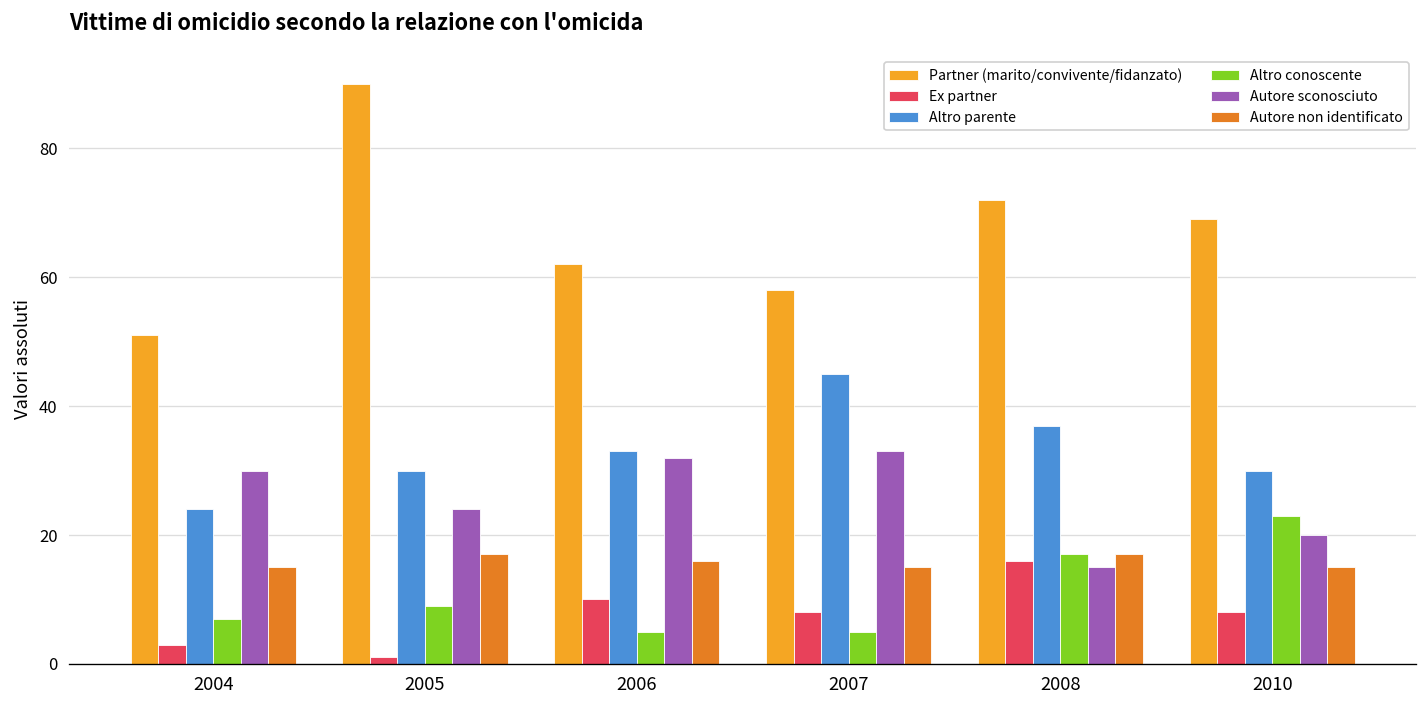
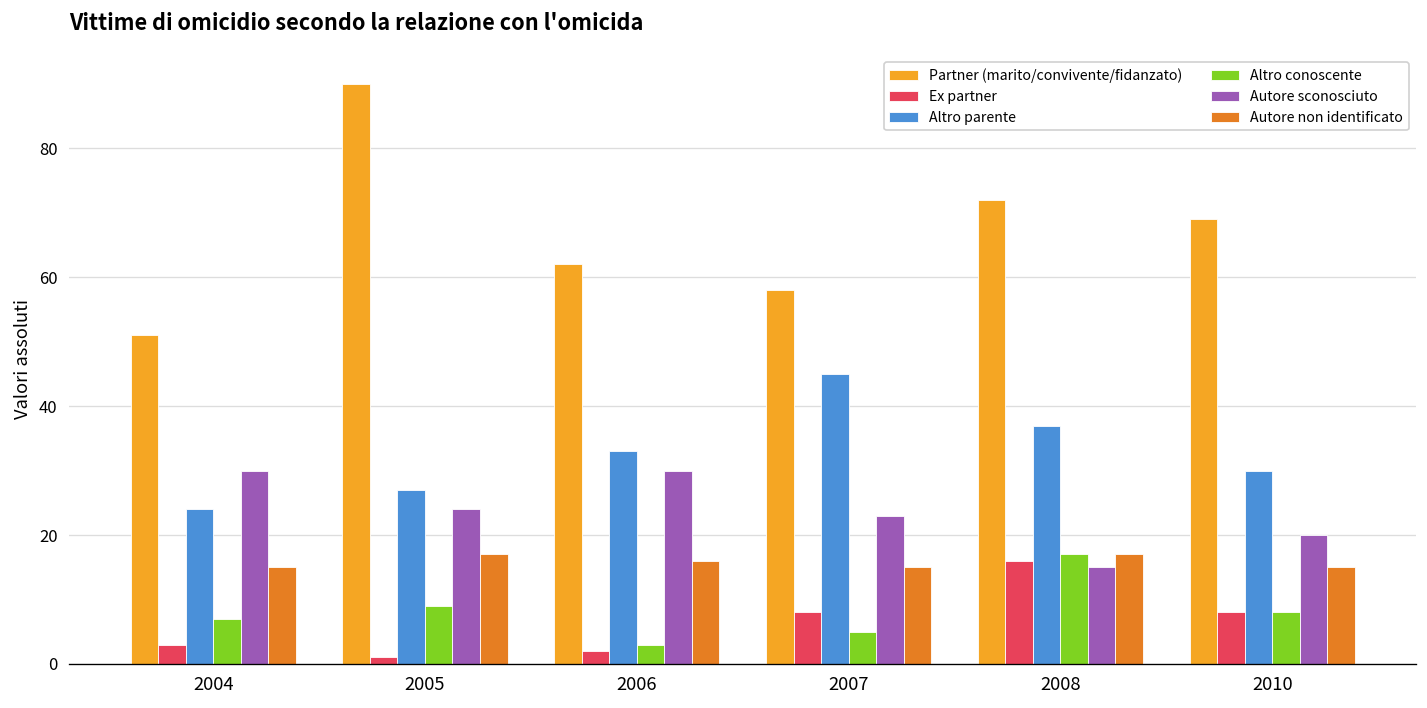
  {
    "Ex partner": {
      "2004": 3,
      "2005": 1,
-     "2006": 10,
+     "2006": 2,
      "2007": 8,
      "2008": 16,
      "2010": 8
    },
    "Altro parente": {
      "2004": 24,
-     "2005": 30,
+     "2005": 27,
      "2006": 33,
      "2007": 45,
      "2008": 37,
      "2010": 30
    },
    "Altro conoscente": {
      "2004": 7,
      "2005": 9,
-     "2006": 5,
+     "2006": 3,
      "2007": 5,
      "2008": 17,
-     "2010": 23
+     "2010": 8
    },
    "Autore sconosciuto": {
      "2004": 30,
      "2005": 24,
-     "2006": 32,
-     "2007": 33,
+     "2006": 30,
+     "2007": 23,
      "2008": 15,
      "2010": 20
    }
  }
